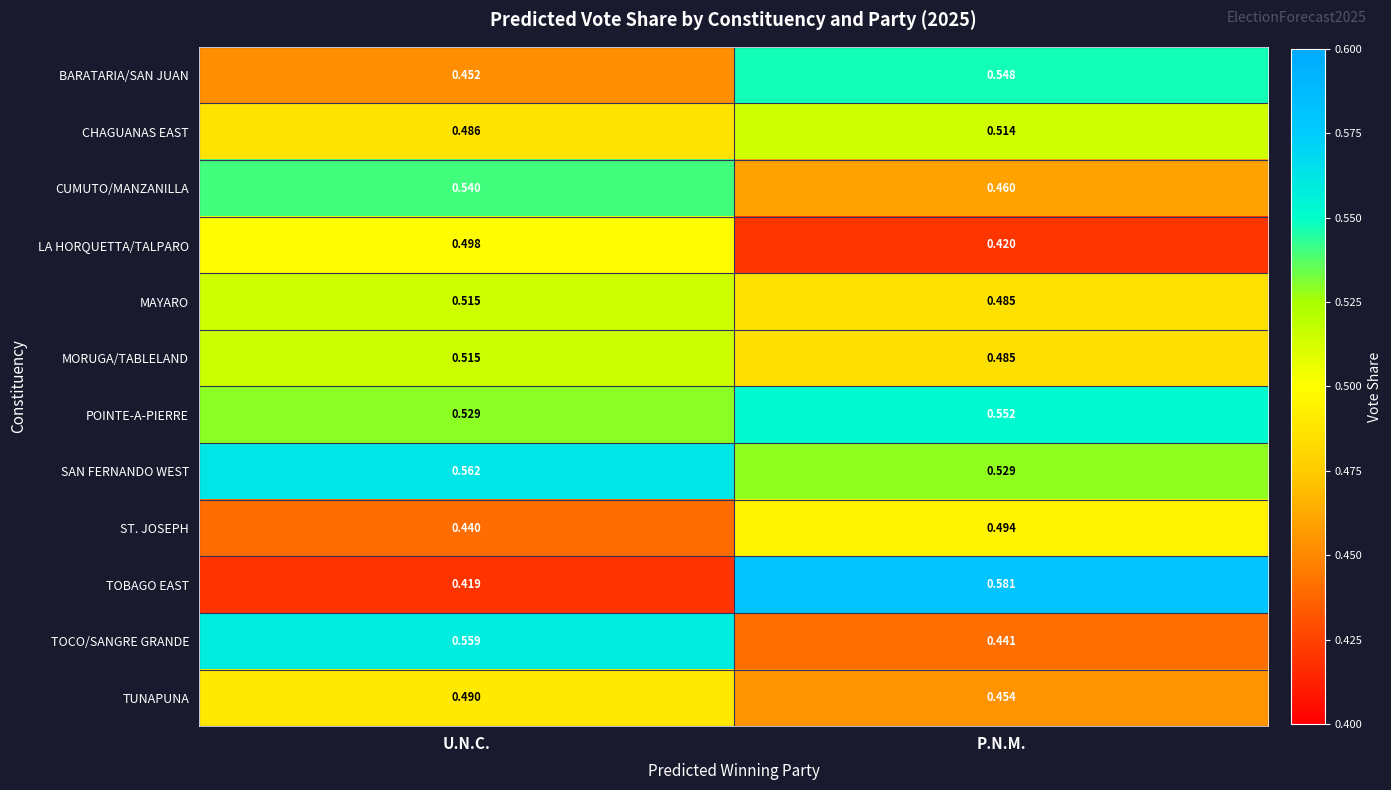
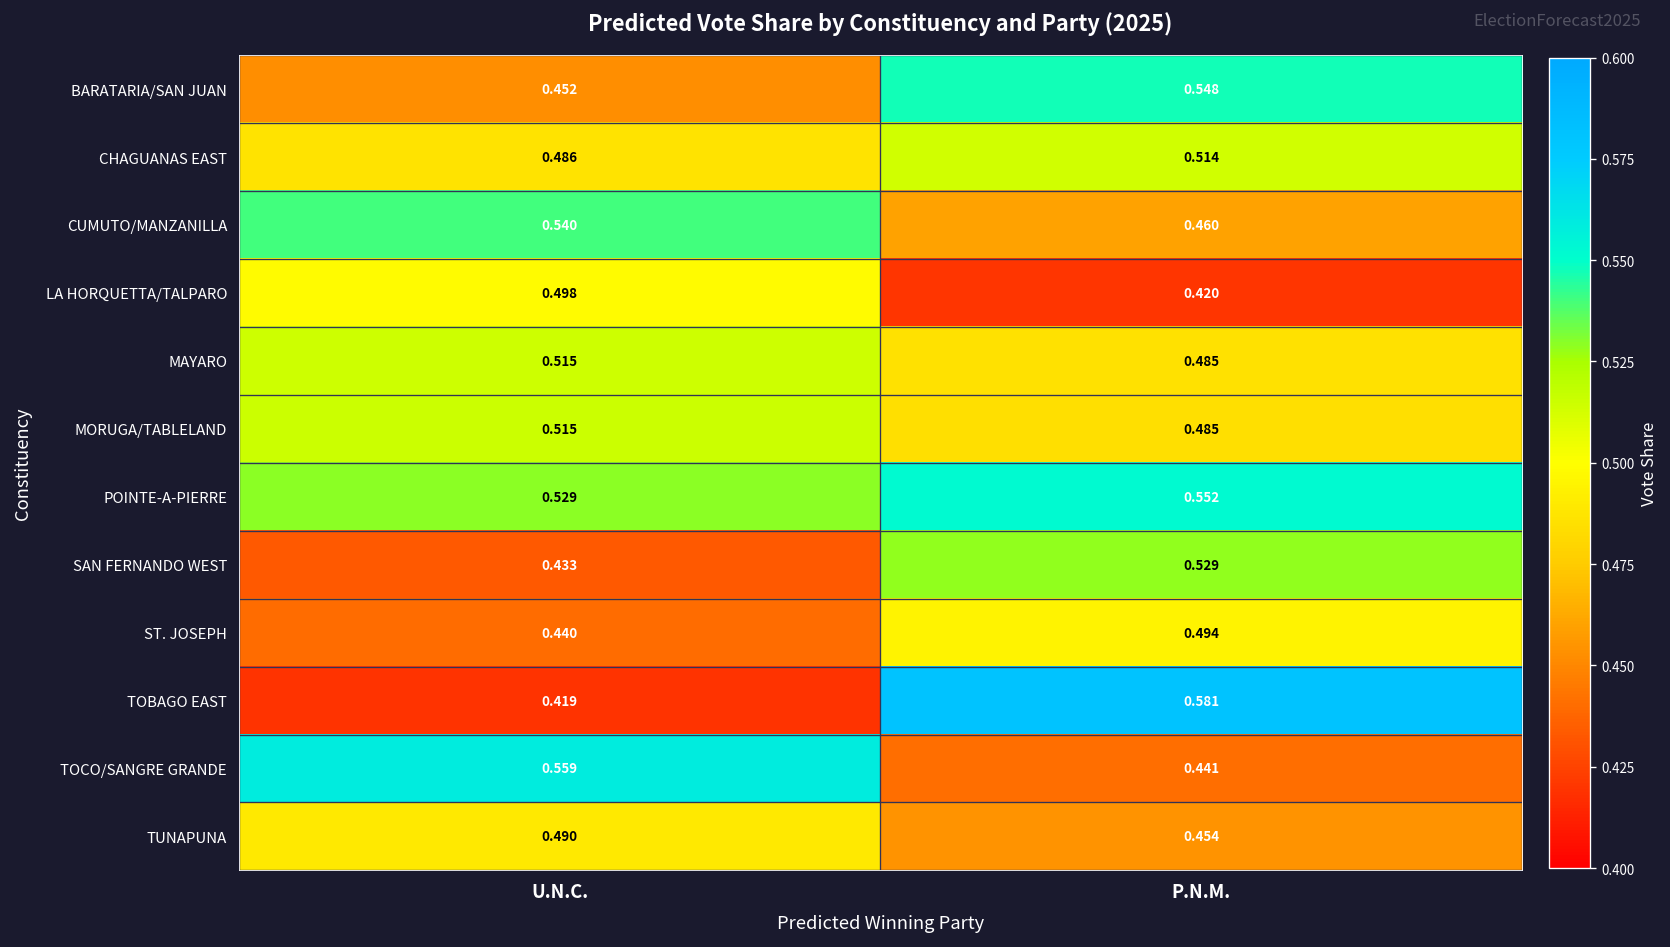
  {
    "BARATARIA/SAN JUAN": {
      "U.N.C.": 0.452,
      "P.N.M.": 0.548
    },
    "CHAGUANAS EAST": {
      "U.N.C.": 0.486,
      "P.N.M.": 0.514
    },
    "CUMUTO/MANZANILLA": {
      "U.N.C.": 0.540,
      "P.N.M.": 0.460
    },
    "LA HORQUETTA/TALPARO": {
      "U.N.C.": 0.498,
      "P.N.M.": 0.420
    },
    "MAYARO": {
      "U.N.C.": 0.515,
      "P.N.M.": 0.485
    },
    "MORUGA/TABLELAND": {
      "U.N.C.": 0.515,
      "P.N.M.": 0.485
    },
    "POINTE-A-PIERRE": {
      "U.N.C.": 0.529,
      "P.N.M.": 0.552
    },
    "SAN FERNANDO WEST": {
-     "U.N.C.": 0.562,
+     "U.N.C.": 0.433,
      "P.N.M.": 0.529
    },
    "ST. JOSEPH": {
      "U.N.C.": 0.440,
      "P.N.M.": 0.494
    },
    "TOBAGO EAST": {
      "U.N.C.": 0.419,
      "P.N.M.": 0.581
    },
    "TOCO/SANGRE GRANDE": {
      "U.N.C.": 0.559,
      "P.N.M.": 0.441
    },
    "TUNAPUNA": {
      "U.N.C.": 0.490,
      "P.N.M.": 0.454
    }
  }
